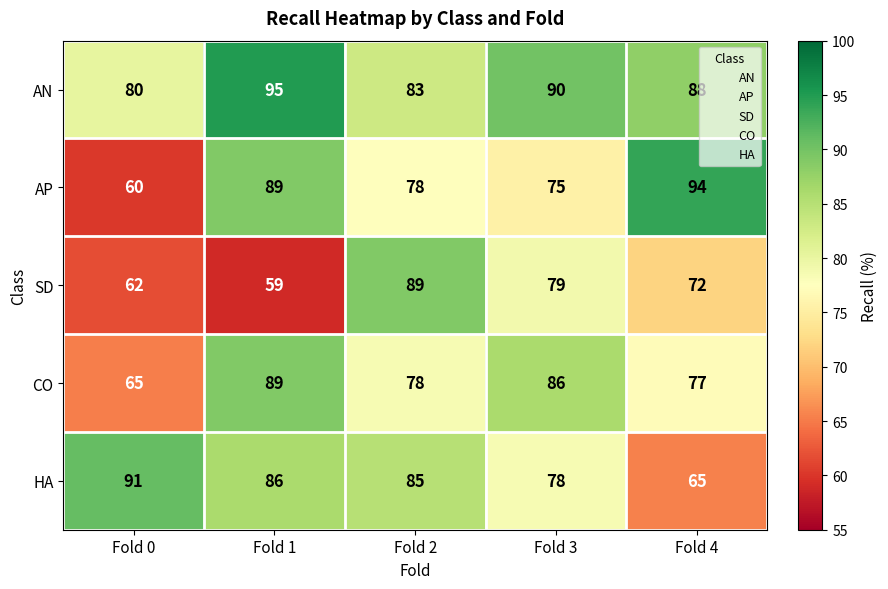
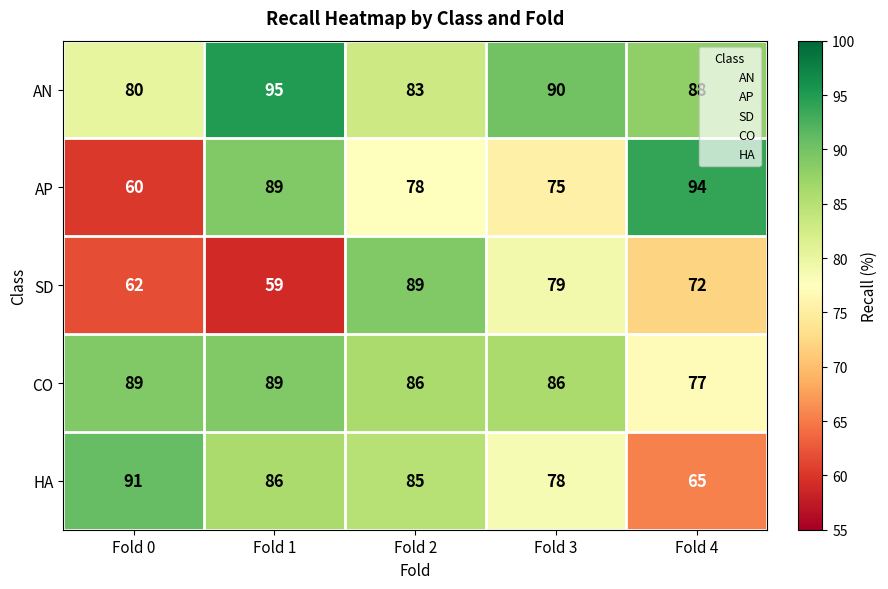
  {
    "AN": {
      "Fold 0": 80,
      "Fold 1": 95,
      "Fold 2": 83,
      "Fold 3": 90
    },
    "AP": {
      "Fold 0": 60,
      "Fold 1": 89,
      "Fold 2": 78,
      "Fold 3": 75,
      "Fold 4": 94
    },
    "SD": {
      "Fold 0": 62,
      "Fold 1": 59,
      "Fold 2": 89,
      "Fold 3": 79,
      "Fold 4": 72
    },
    "CO": {
-     "Fold 0": 65,
+     "Fold 0": 89,
      "Fold 1": 89,
-     "Fold 2": 78,
+     "Fold 2": 86,
      "Fold 3": 86,
      "Fold 4": 77
    },
    "HA": {
      "Fold 0": 91,
      "Fold 1": 86,
      "Fold 2": 85,
      "Fold 3": 78,
      "Fold 4": 65
    }
  }
